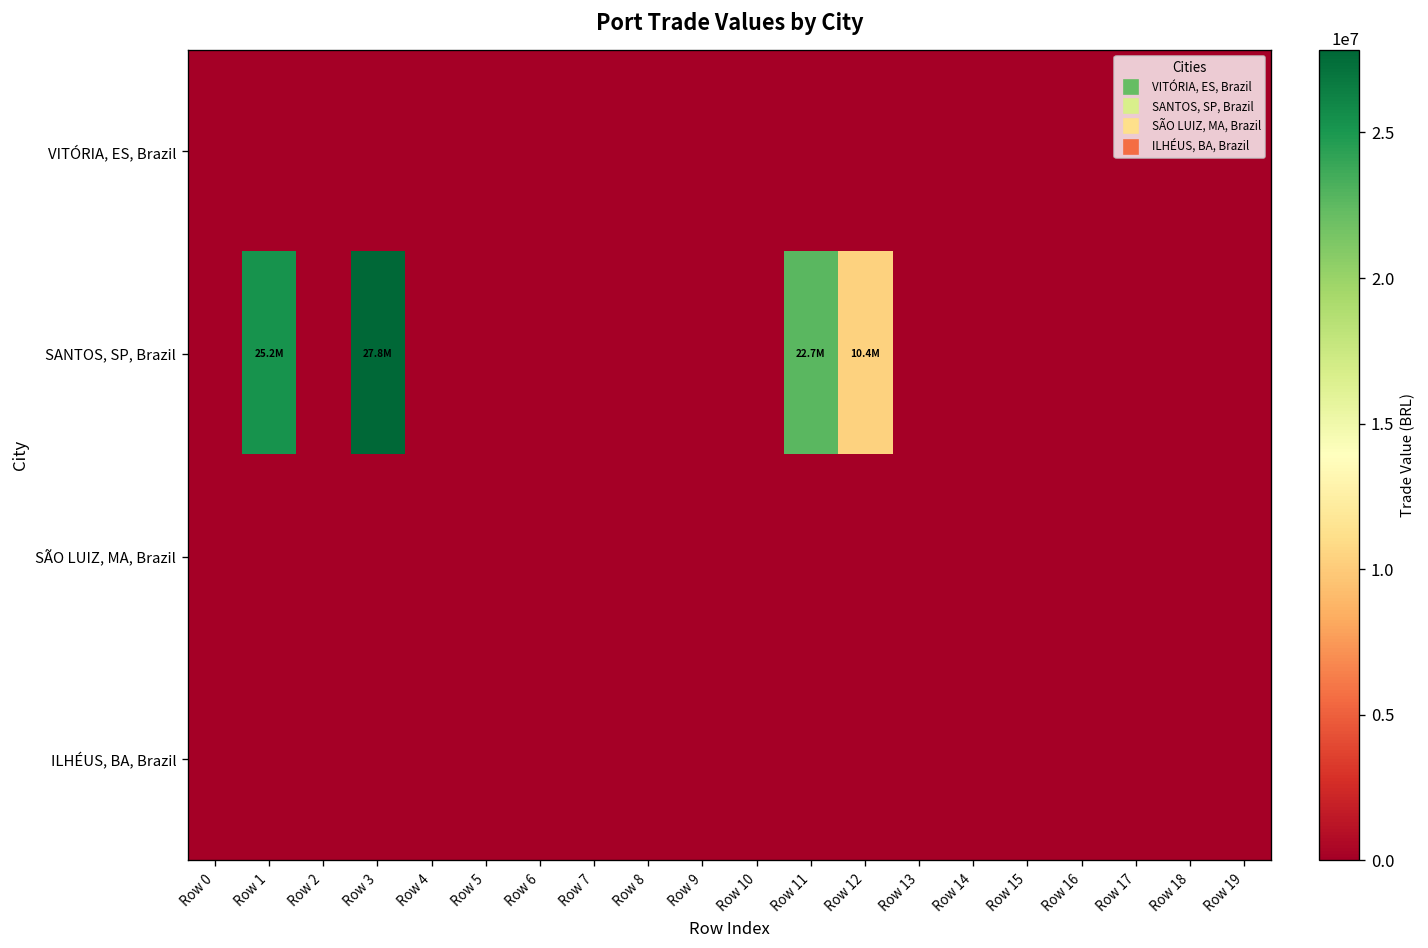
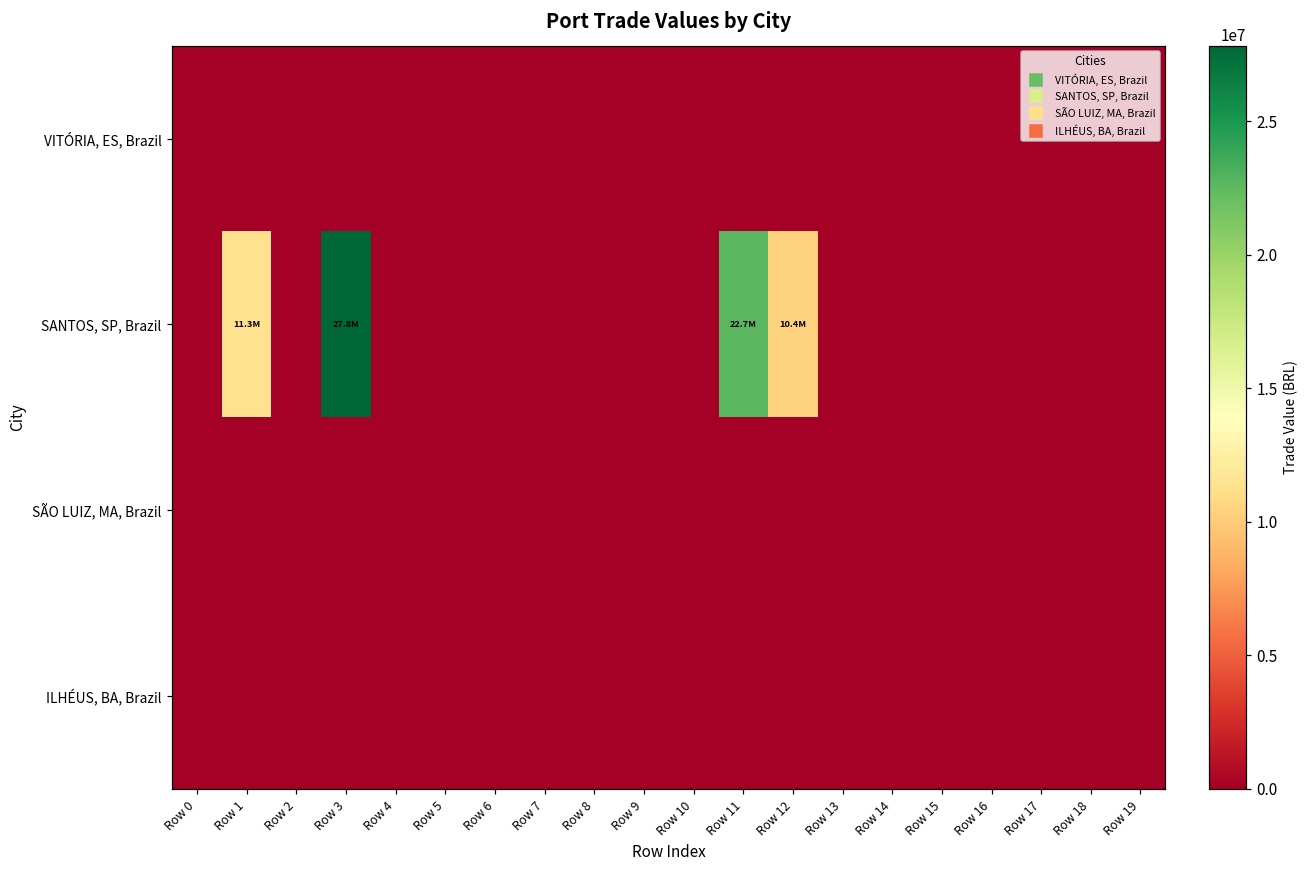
  {
    "SANTOS, SP, Brazil": {
-     "Row 1": "25.2M",
+     "Row 1": "11.3M",
      "Row 3": "27.8M",
      "Row 11": "22.7M",
      "Row 12": "10.4M"
    }
  }
